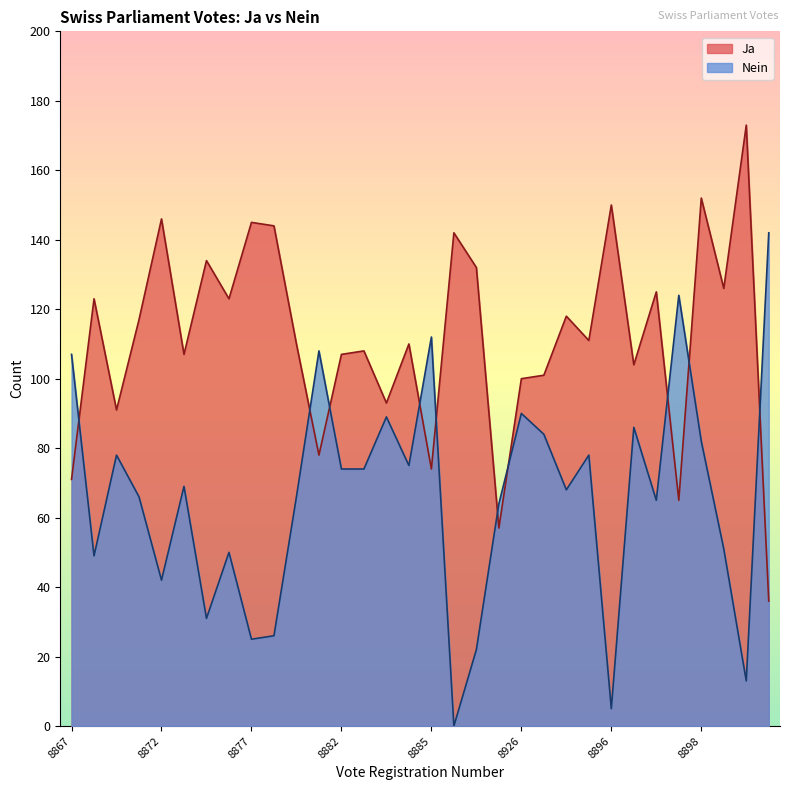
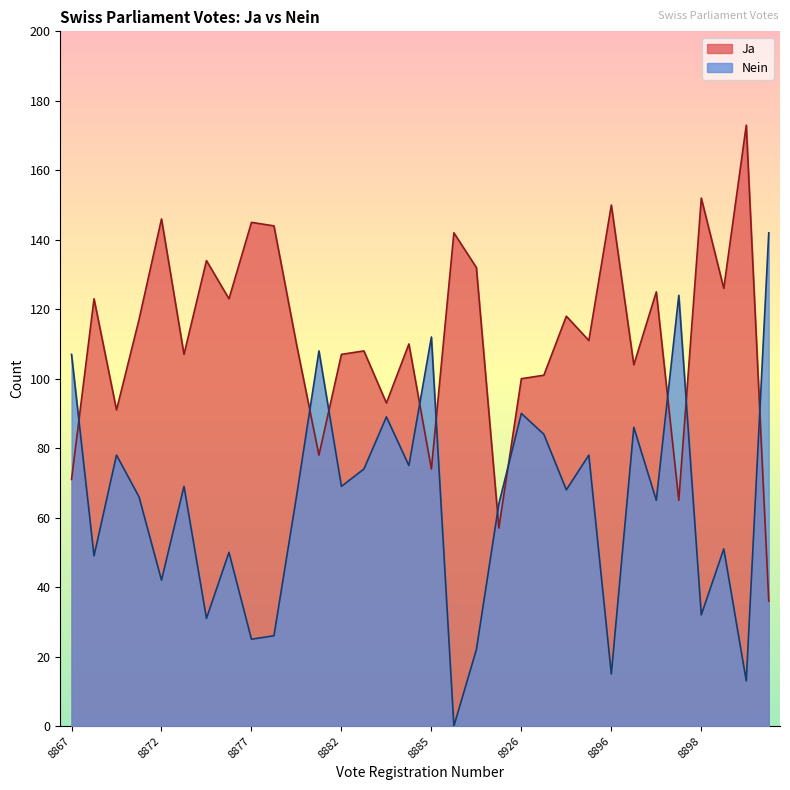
  {
    "Ja": {
      "8867": 71,
      "8872": 146,
      "8877": 145,
      "8882": 107,
      "8885": 74,
      "8926": 100,
      "8896": 150,
      "8898": 152
    },
    "Nein": {
      "8867": 107,
      "8872": 42,
      "8877": 25,
-     "8882": 74,
+     "8882": 69,
      "8885": 112,
      "8926": 90,
-     "8896": 5,
-     "8898": 82
+     "8896": 15,
+     "8898": 32
    }
  }
